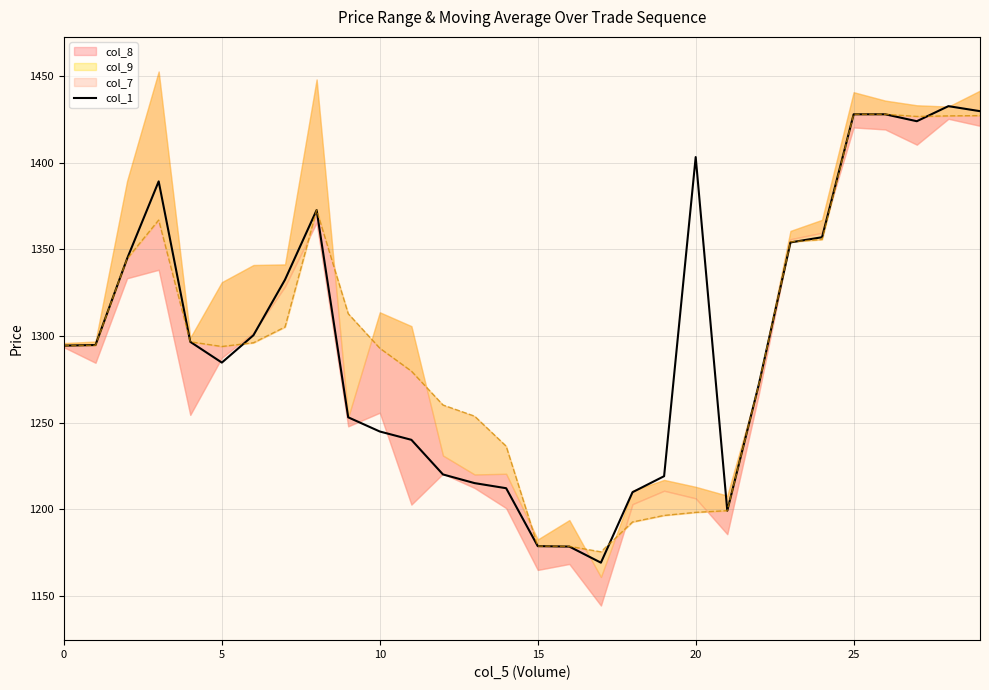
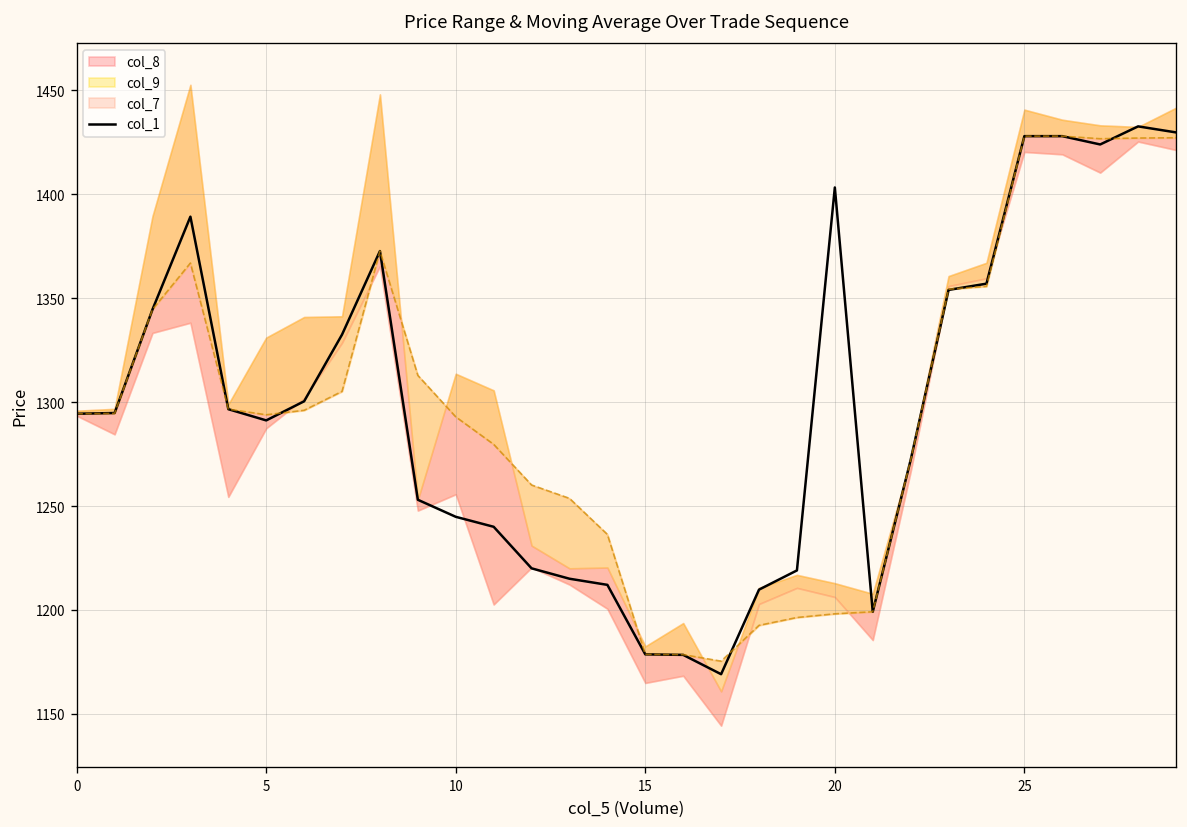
  {
    "col_1": {
-     "5": 1285,
+     "5": 1291,
      "10": 1245,
      "20": 1403
    }
  }
